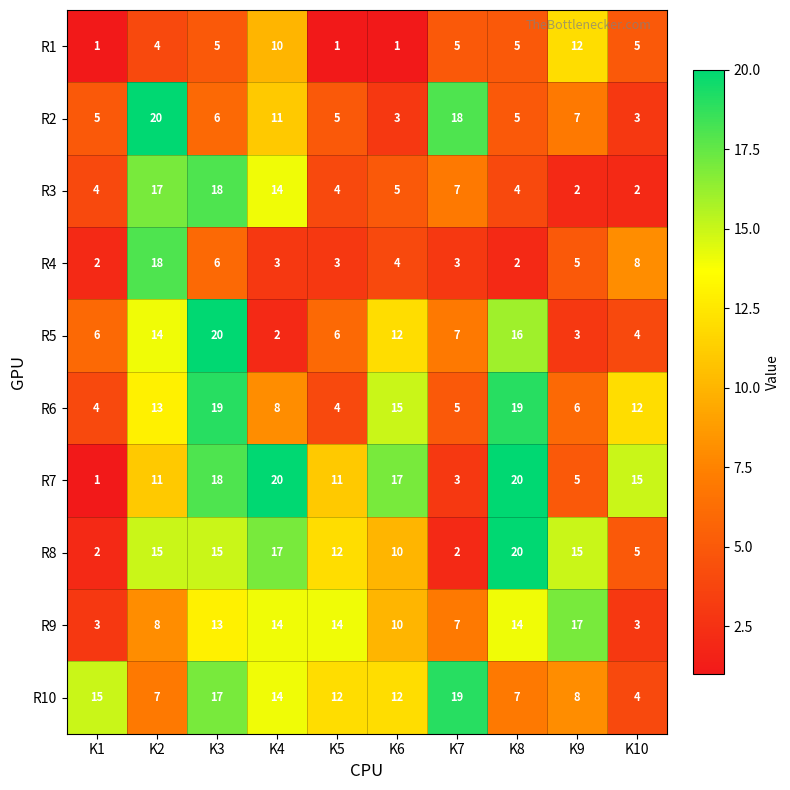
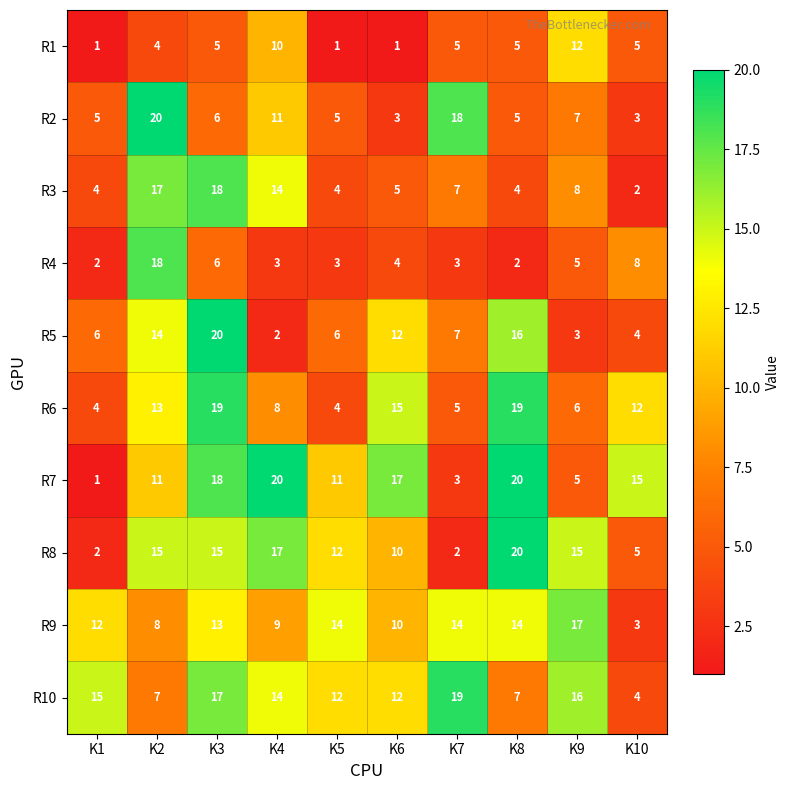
  {
    "R1": {
      "K1": 1,
      "K2": 4,
      "K3": 5,
      "K4": 10,
      "K5": 1,
      "K6": 1,
      "K7": 5,
      "K8": 5,
      "K9": 12,
      "K10": 5
    },
    "R2": {
      "K1": 5,
      "K2": 20,
      "K3": 6,
      "K4": 11,
      "K5": 5,
      "K6": 3,
      "K7": 18,
      "K8": 5,
      "K9": 7,
      "K10": 3
    },
    "R3": {
      "K1": 4,
      "K2": 17,
      "K3": 18,
      "K4": 14,
      "K5": 4,
      "K6": 5,
      "K7": 7,
      "K8": 4,
-     "K9": 2,
+     "K9": 8,
      "K10": 2
    },
    "R4": {
      "K1": 2,
      "K2": 18,
      "K3": 6,
      "K4": 3,
      "K5": 3,
      "K6": 4,
      "K7": 3,
      "K8": 2,
      "K9": 5,
      "K10": 8
    },
    "R5": {
      "K1": 6,
      "K2": 14,
      "K3": 20,
      "K4": 2,
      "K5": 6,
      "K6": 12,
      "K7": 7,
      "K8": 16,
      "K9": 3,
      "K10": 4
    },
    "R6": {
      "K1": 4,
      "K2": 13,
      "K3": 19,
      "K4": 8,
      "K5": 4,
      "K6": 15,
      "K7": 5,
      "K8": 19,
      "K9": 6,
      "K10": 12
    },
    "R7": {
      "K1": 1,
      "K2": 11,
      "K3": 18,
      "K4": 20,
      "K5": 11,
      "K6": 17,
      "K7": 3,
      "K8": 20,
      "K9": 5,
      "K10": 15
    },
    "R8": {
      "K1": 2,
      "K2": 15,
      "K3": 15,
      "K4": 17,
      "K5": 12,
      "K6": 10,
      "K7": 2,
      "K8": 20,
      "K9": 15,
      "K10": 5
    },
    "R9": {
-     "K1": 3,
+     "K1": 12,
      "K2": 8,
      "K3": 13,
-     "K4": 14,
+     "K4": 9,
      "K5": 14,
      "K6": 10,
-     "K7": 7,
+     "K7": 14,
      "K8": 14,
      "K9": 17,
      "K10": 3
    },
    "R10": {
      "K1": 15,
      "K2": 7,
      "K3": 17,
      "K4": 14,
      "K5": 12,
      "K6": 12,
      "K7": 19,
      "K8": 7,
-     "K9": 8,
+     "K9": 16,
      "K10": 4
    }
  }
